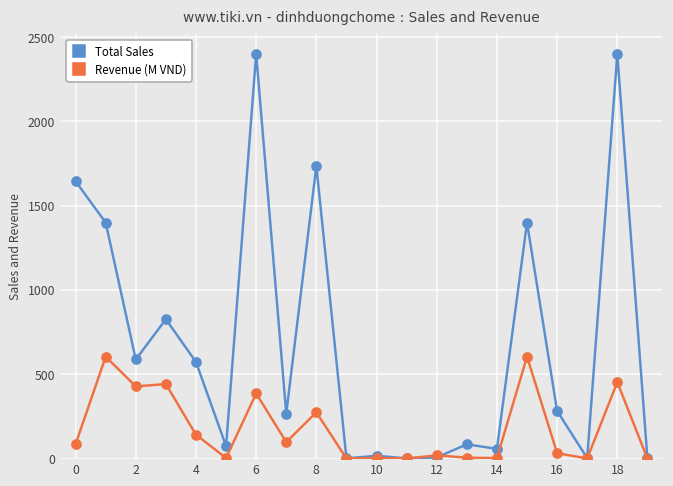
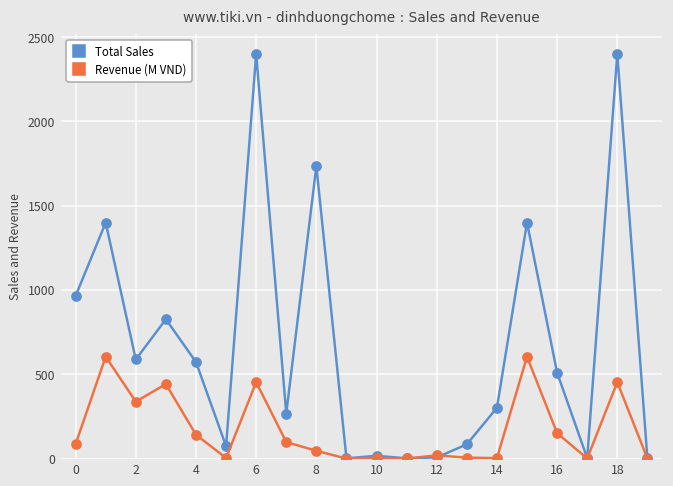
  {
    "Total Sales": {
-     "0": 1650,
+     "0": 970,
      "2": 590,
      "4": 570,
      "6": 2400,
      "8": 1740,
-     "14": 60,
-     "16": 280,
+     "14": 300,
+     "16": 510,
      "18": 2400
    },
    "Revenue (M VND)": {
      "0": 90,
-     "2": 430,
+     "2": 340,
      "4": 140,
-     "6": 390,
-     "8": 270,
+     "6": 450,
+     "8": 50,
      "14": 0,
-     "16": 30,
+     "16": 150,
      "18": 450
    }
  }
